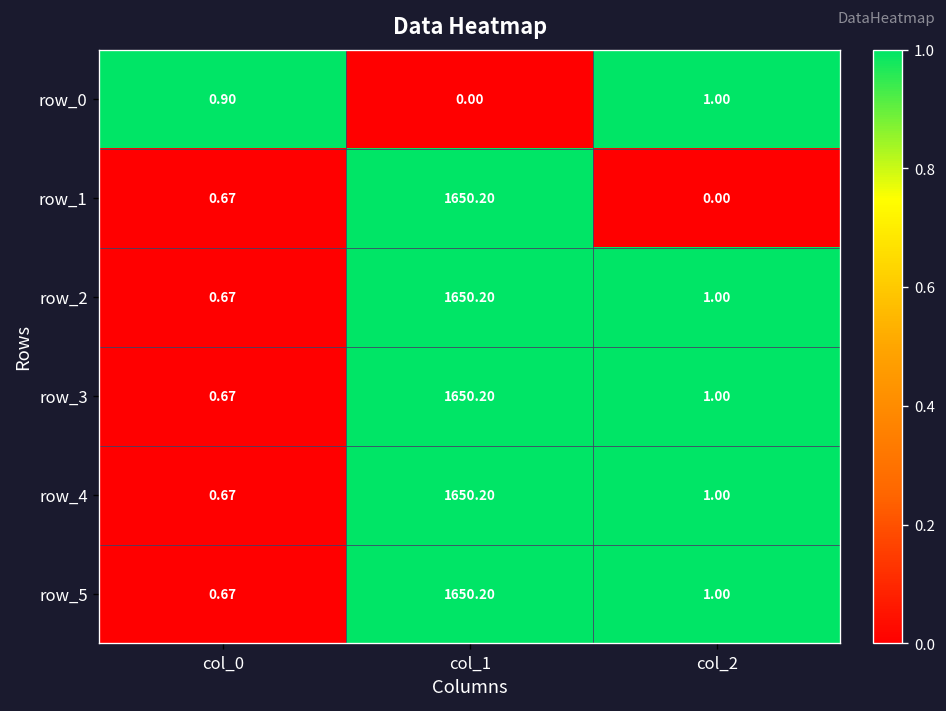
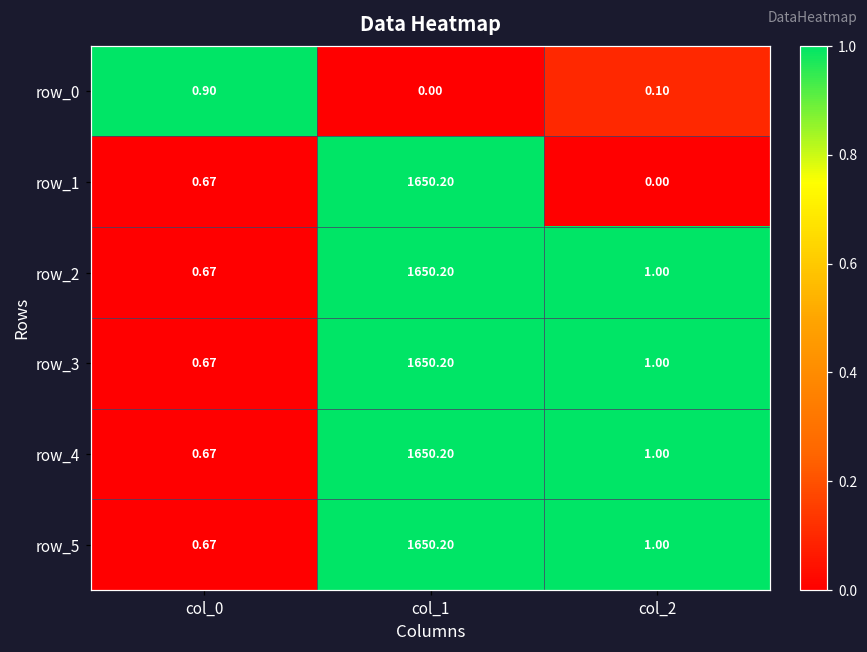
  {
    "row_0": {
      "col_0": 0.90,
      "col_1": 0.00,
-     "col_2": 1.00
+     "col_2": 0.10
    },
    "row_1": {
      "col_0": 0.67,
      "col_1": 1650.20,
      "col_2": 0.00
    },
    "row_2": {
      "col_0": 0.67,
      "col_1": 1650.20,
      "col_2": 1.00
    },
    "row_3": {
      "col_0": 0.67,
      "col_1": 1650.20,
      "col_2": 1.00
    },
    "row_4": {
      "col_0": 0.67,
      "col_1": 1650.20,
      "col_2": 1.00
    },
    "row_5": {
      "col_0": 0.67,
      "col_1": 1650.20,
      "col_2": 1.00
    }
  }
